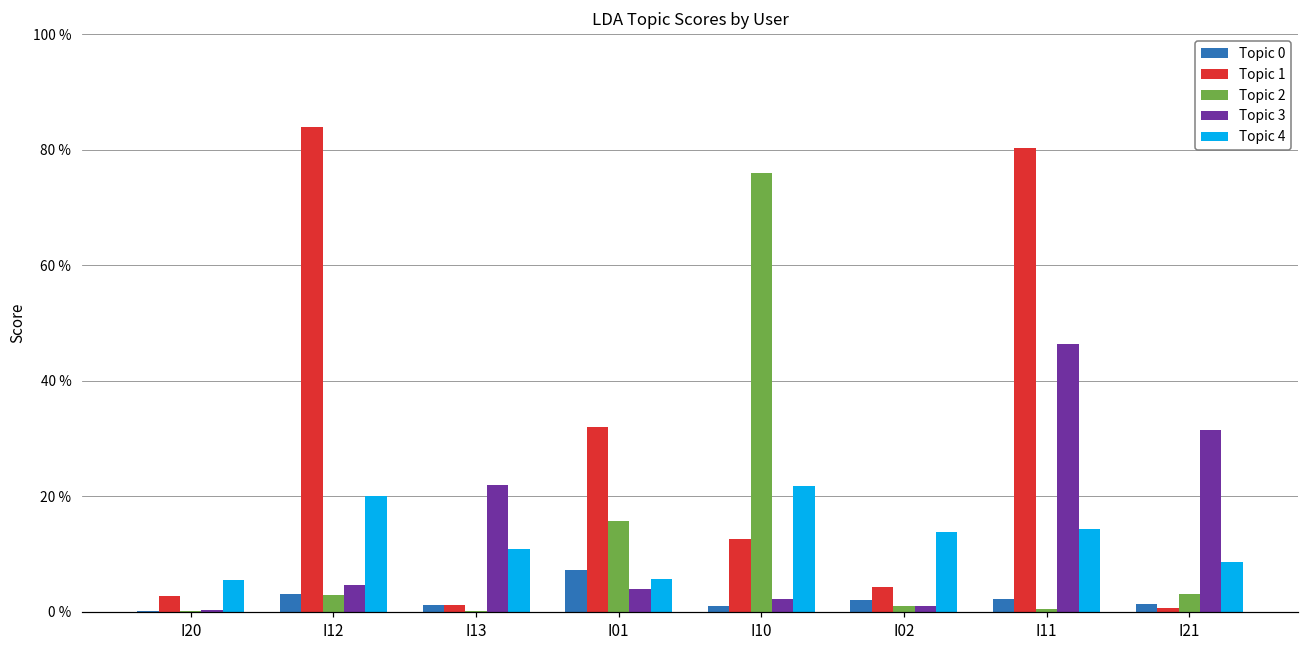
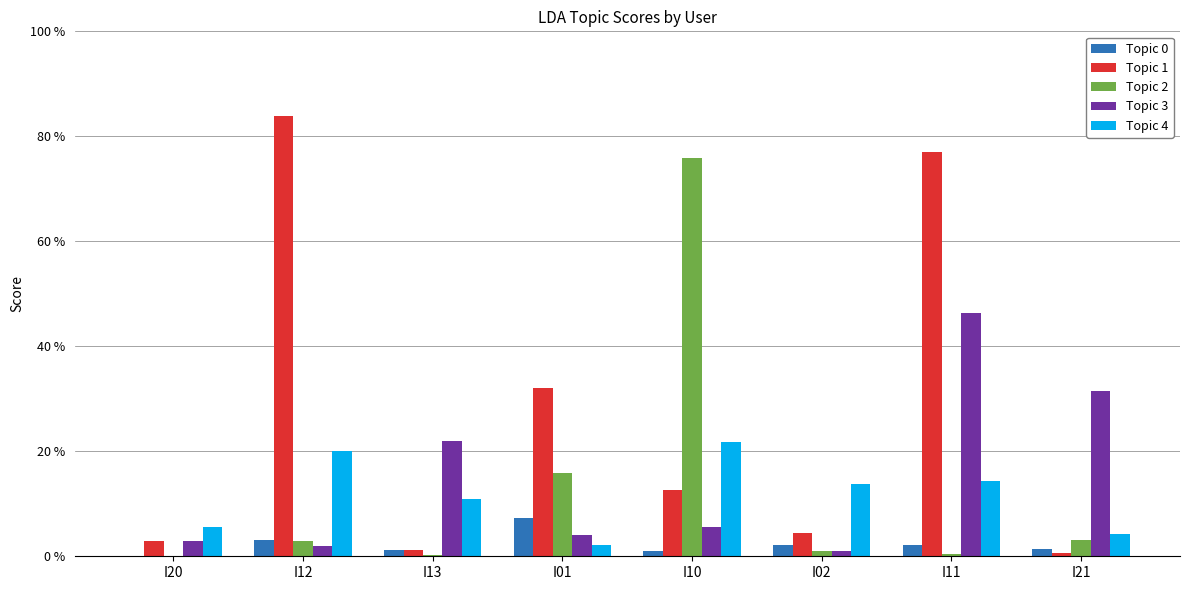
  {
    "Topic 0": {
      "I12": "3 %",
      "I13": "1 %",
      "I01": "7 %",
      "I10": "1 %",
      "I02": "2 %",
      "I11": "2 %",
      "I21": "1 %"
    },
    "Topic 1": {
      "I20": "3 %",
      "I12": "84 %",
      "I13": "1 %",
      "I01": "32 %",
      "I10": "13 %",
      "I02": "4 %",
-     "I11": "80 %",
+     "I11": "77 %",
      "I21": "1 %"
    },
    "Topic 2": {
      "I12": "3 %",
      "I01": "16 %",
      "I10": "76 %",
      "I02": "1 %",
      "I11": "0 %",
      "I21": "3 %"
    },
    "Topic 3": {
-     "I20": "0 %",
-     "I12": "5 %",
+     "I20": "3 %",
+     "I12": "2 %",
      "I13": "22 %",
      "I01": "4 %",
-     "I10": "2 %",
+     "I10": "6 %",
      "I02": "1 %",
      "I11": "46 %",
      "I21": "31 %"
    },
    "Topic 4": {
      "I20": "5 %",
      "I12": "20 %",
      "I13": "11 %",
-     "I01": "6 %",
+     "I01": "2 %",
      "I10": "22 %",
      "I02": "14 %",
      "I11": "14 %",
-     "I21": "9 %"
+     "I21": "4 %"
    }
  }
